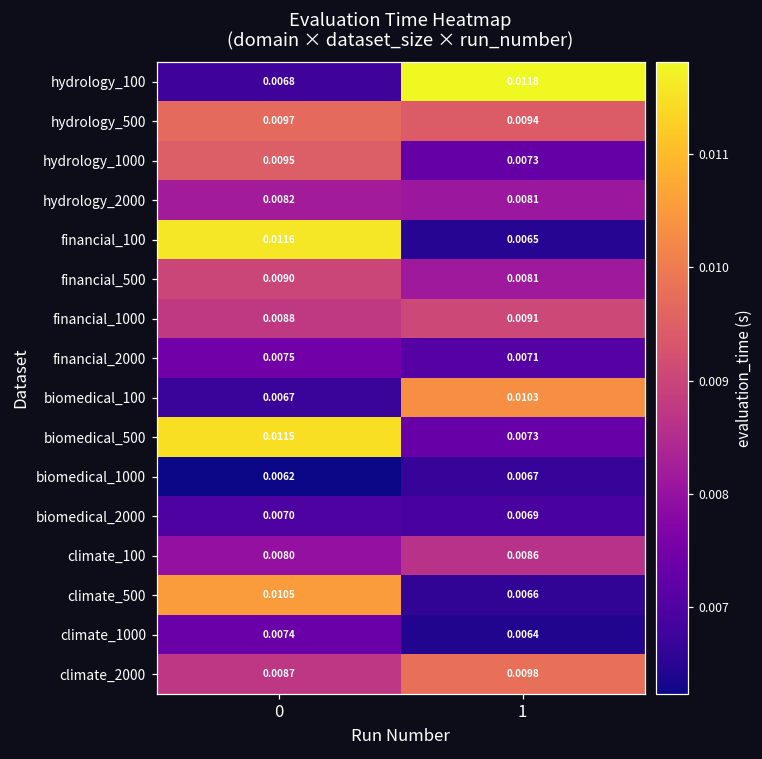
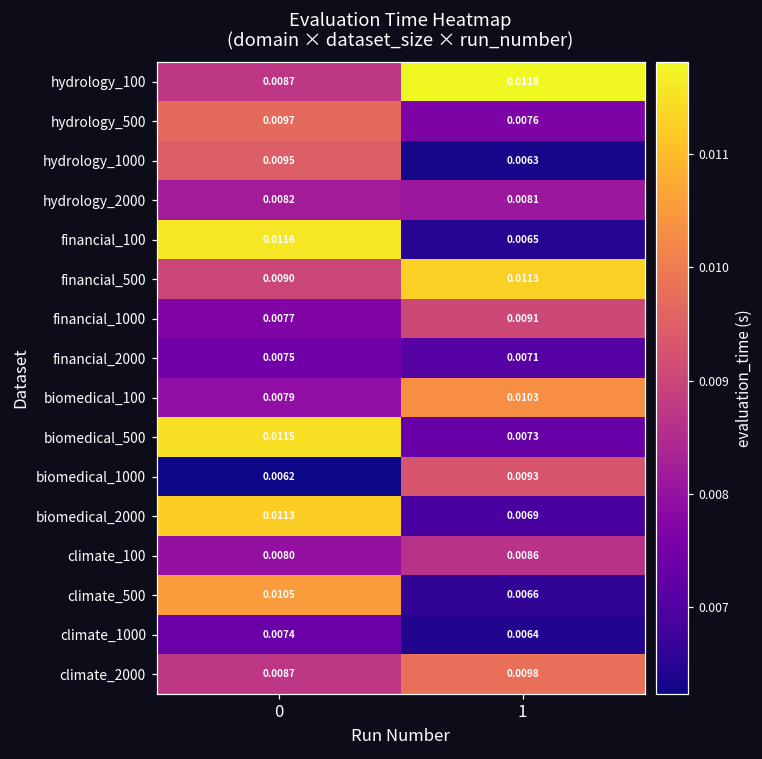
  {
    "hydrology_100": {
-     "0": 0.0068,
+     "0": 0.0087,
      "1": 0.0118
    },
    "hydrology_500": {
      "0": 0.0097,
-     "1": 0.0094
+     "1": 0.0076
    },
    "hydrology_1000": {
      "0": 0.0095,
-     "1": 0.0073
+     "1": 0.0063
    },
    "hydrology_2000": {
      "0": 0.0082,
      "1": 0.0081
    },
    "financial_100": {
      "0": 0.0116,
      "1": 0.0065
    },
    "financial_500": {
      "0": 0.0090,
-     "1": 0.0081
+     "1": 0.0113
    },
    "financial_1000": {
-     "0": 0.0088,
+     "0": 0.0077,
      "1": 0.0091
    },
    "financial_2000": {
      "0": 0.0075,
      "1": 0.0071
    },
    "biomedical_100": {
-     "0": 0.0067,
+     "0": 0.0079,
      "1": 0.0103
    },
    "biomedical_500": {
      "0": 0.0115,
      "1": 0.0073
    },
    "biomedical_1000": {
      "0": 0.0062,
-     "1": 0.0067
+     "1": 0.0093
    },
    "biomedical_2000": {
-     "0": 0.0070,
+     "0": 0.0113,
      "1": 0.0069
    },
    "climate_100": {
      "0": 0.0080,
      "1": 0.0086
    },
    "climate_500": {
      "0": 0.0105,
      "1": 0.0066
    },
    "climate_1000": {
      "0": 0.0074,
      "1": 0.0064
    },
    "climate_2000": {
      "0": 0.0087,
      "1": 0.0098
    }
  }
